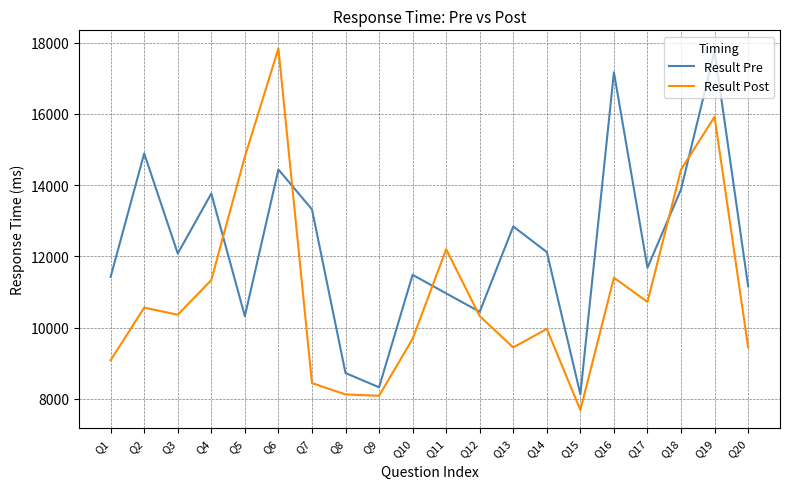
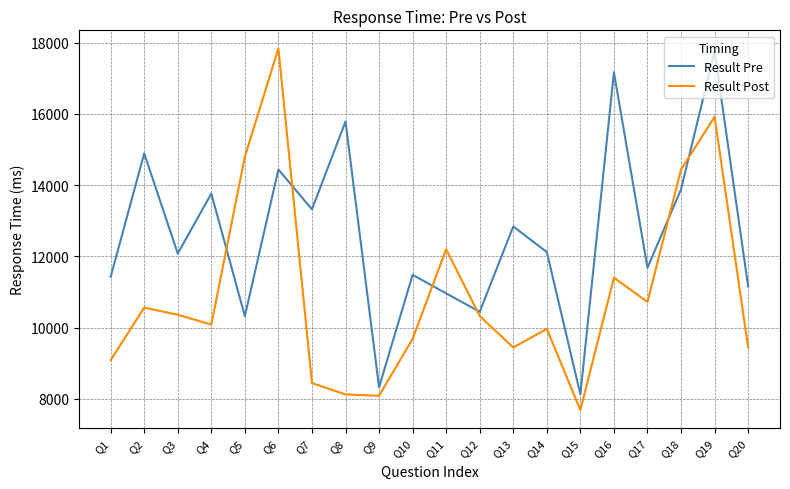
  {
    "Result Pre": {
      "Q1": 11400,
      "Q2": 14900,
      "Q3": 12100,
      "Q4": 13800,
      "Q5": 10300,
      "Q6": 14400,
      "Q7": 13300,
-     "Q8": 8700,
+     "Q8": 15800,
      "Q9": 8300,
      "Q10": 11500,
      "Q11": 11000,
      "Q12": 10400,
      "Q13": 12800,
      "Q14": 12100,
      "Q15": 8100,
      "Q16": 17200,
      "Q17": 11700,
      "Q18": 13900,
      "Q20": 11200
    },
    "Result Post": {
      "Q1": 9100,
      "Q2": 10600,
      "Q3": 10400,
-     "Q4": 11300,
+     "Q4": 10100,
      "Q5": 14800,
      "Q6": 17800,
      "Q7": 8400,
      "Q8": 8100,
      "Q9": 8100,
      "Q10": 9700,
      "Q11": 12200,
      "Q12": 10300,
      "Q13": 9400,
      "Q14": 10000,
      "Q15": 7700,
      "Q16": 11400,
      "Q17": 10700,
      "Q18": 14400,
      "Q19": 15900,
      "Q20": 9400
    }
  }
